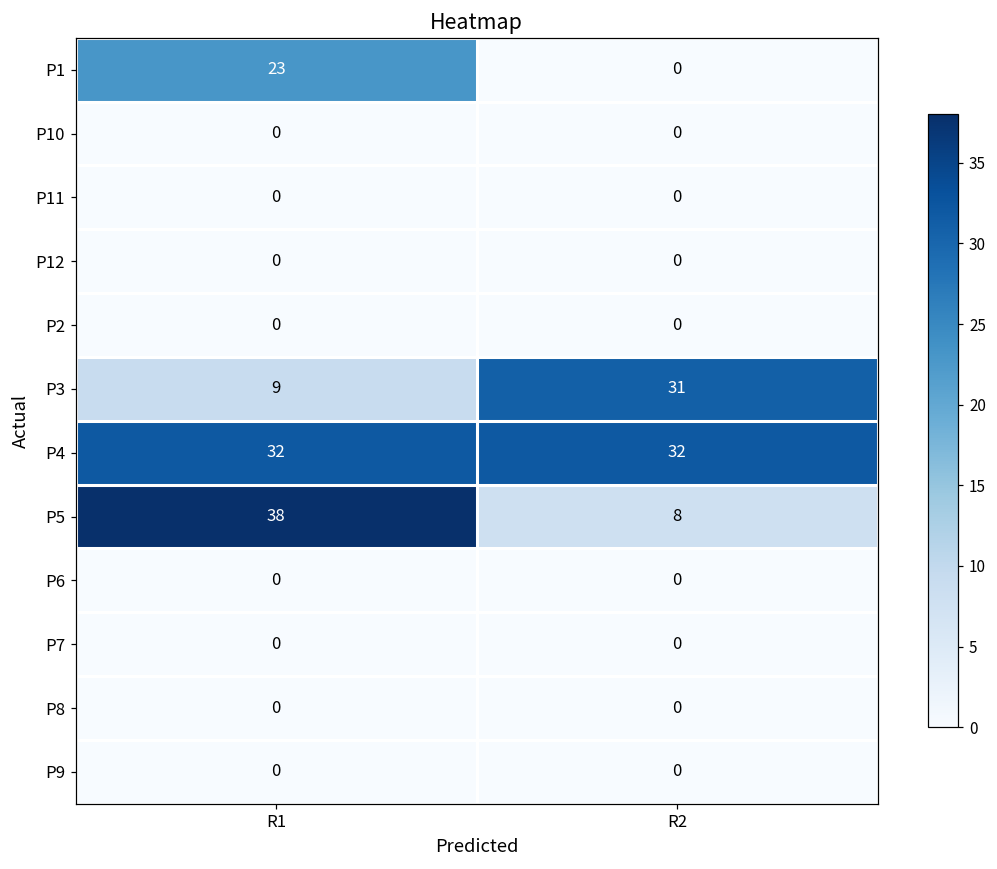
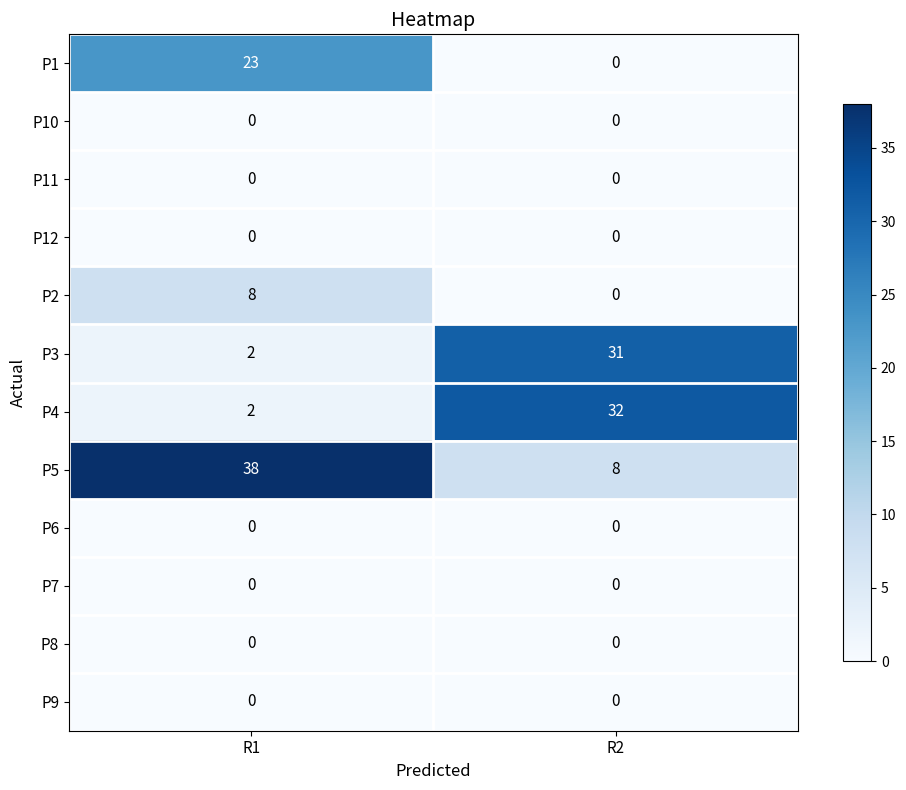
  {
    "P1": {
      "R1": 23,
      "R2": 0
    },
    "P10": {
      "R1": 0,
      "R2": 0
    },
    "P11": {
      "R1": 0,
      "R2": 0
    },
    "P12": {
      "R1": 0,
      "R2": 0
    },
    "P2": {
-     "R1": 0,
+     "R1": 8,
      "R2": 0
    },
    "P3": {
-     "R1": 9,
+     "R1": 2,
      "R2": 31
    },
    "P4": {
-     "R1": 32,
+     "R1": 2,
      "R2": 32
    },
    "P5": {
      "R1": 38,
      "R2": 8
    },
    "P6": {
      "R1": 0,
      "R2": 0
    },
    "P7": {
      "R1": 0,
      "R2": 0
    },
    "P8": {
      "R1": 0,
      "R2": 0
    },
    "P9": {
      "R1": 0,
      "R2": 0
    }
  }
